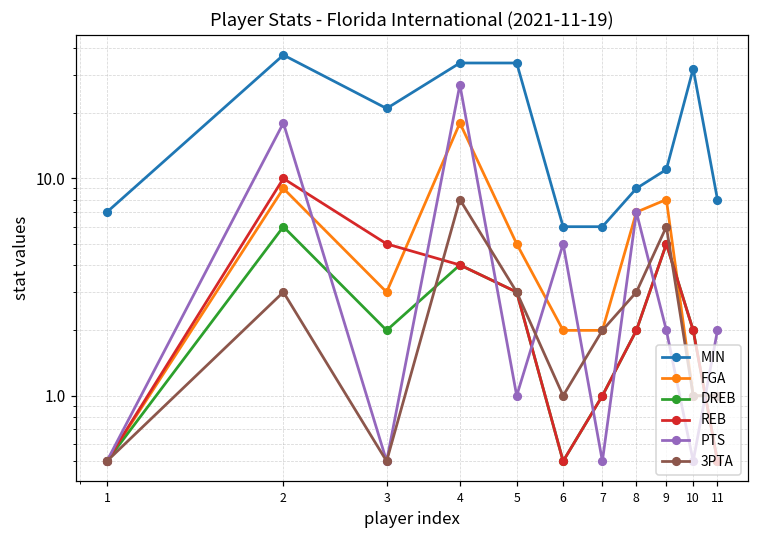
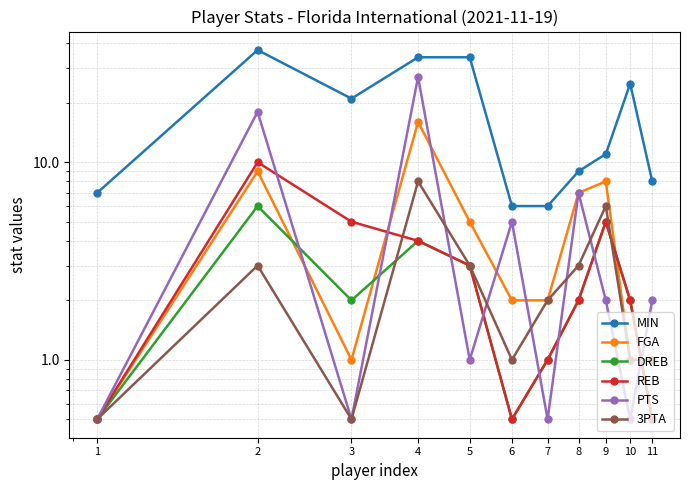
  {
    "MIN": {
      "1": 7,
      "2": 37,
      "3": 21,
      "4": 34,
      "5": 34,
      "6": 6,
      "7": 6,
      "8": 9,
      "9": 11,
-     "10": 32,
+     "10": 25,
      "11": 8
    },
    "FGA": {
      "2": 9,
-     "3": 3,
-     "4": 18,
+     "3": 1,
+     "4": 16,
      "5": 5,
      "6": 2,
      "9": 8
    },
    "DREB": {
      "2": 6,
      "3": 2
    },
    "REB": {
      "2": 10,
      "3": 5
    },
    "PTS": {
      "2": 18,
      "4": 27,
      "5": 1,
      "6": 5,
      "7": 0.50,
      "9": 2,
      "11": 2
    },
    "3PTA": {
      "2": 3,
      "4": 8,
      "6": 1,
      "8": 3,
      "9": 6
    }
  }
